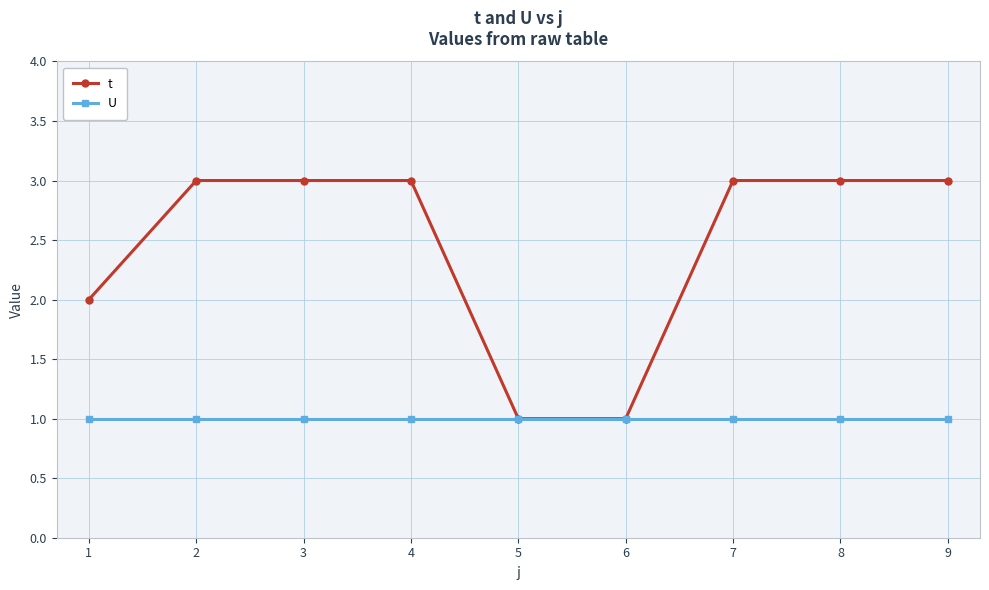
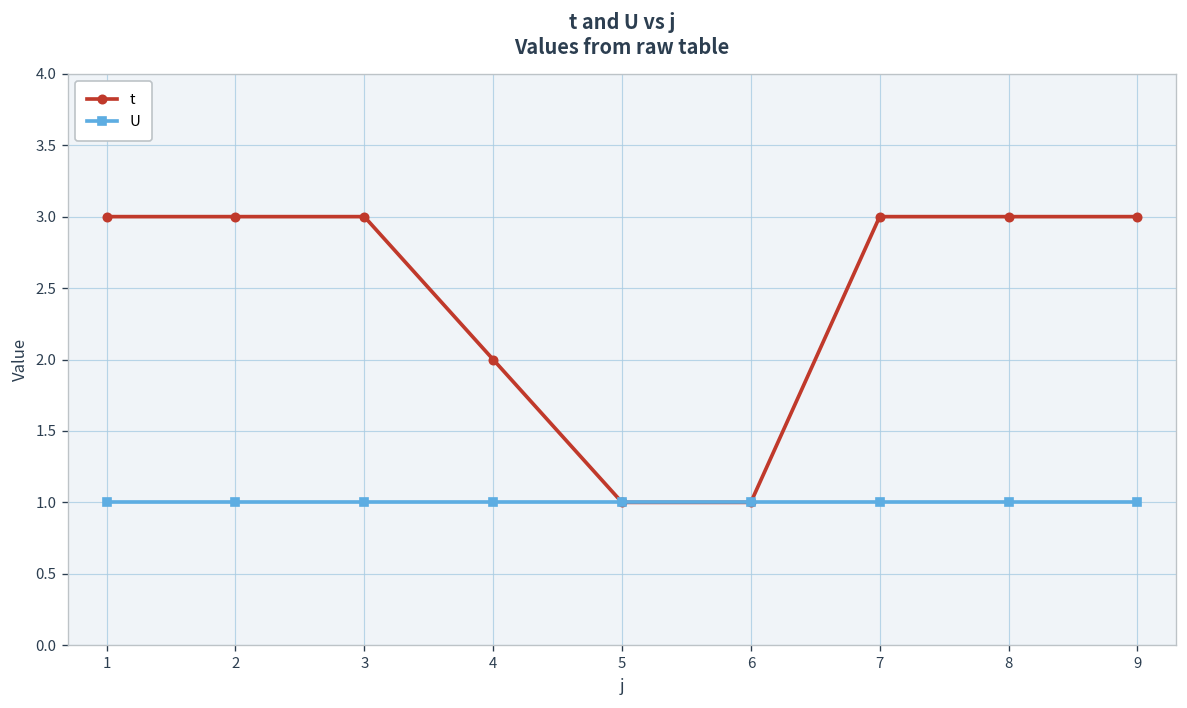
  {
    "t": {
-     "1": 2,
+     "1": 3,
      "2": 3,
      "3": 3,
-     "4": 3,
+     "4": 2,
      "7": 3,
      "8": 3,
      "9": 3
    },
    "U": {
      "1": 1,
      "2": 1,
      "3": 1,
      "4": 1,
      "7": 1,
      "8": 1,
      "9": 1
    }
  }
